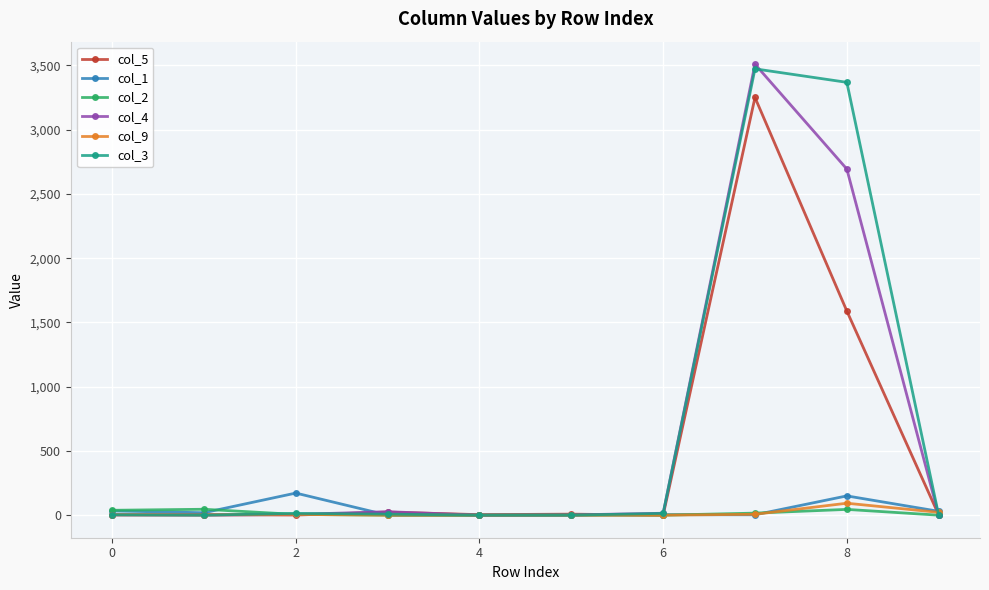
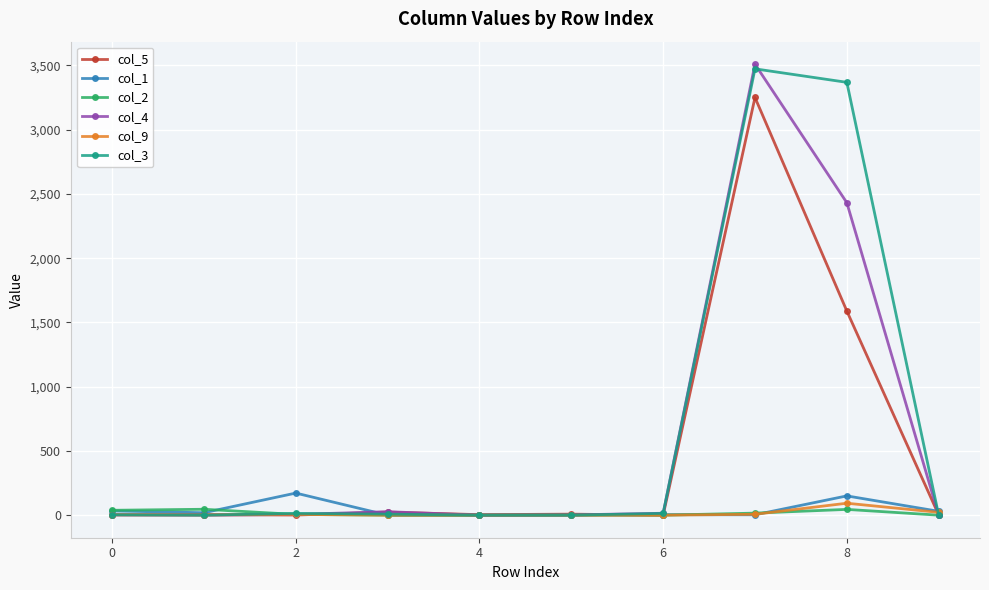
  {
    "col_5": {
      "8": "1,590"
    },
    "col_1": {
      "2": "170",
      "8": "150"
    },
    "col_4": {
-     "8": "2,690"
+     "8": "2,430"
    },
    "col_9": {
      "8": "90"
    }
  }
